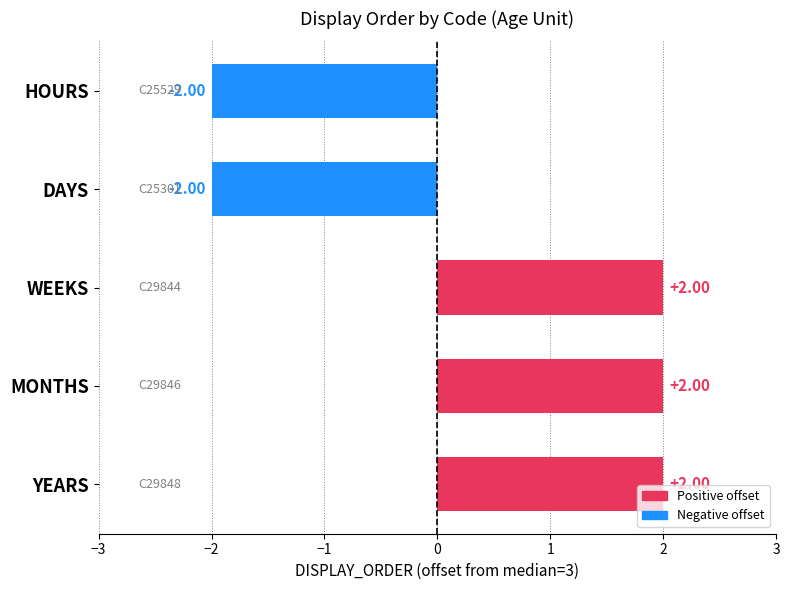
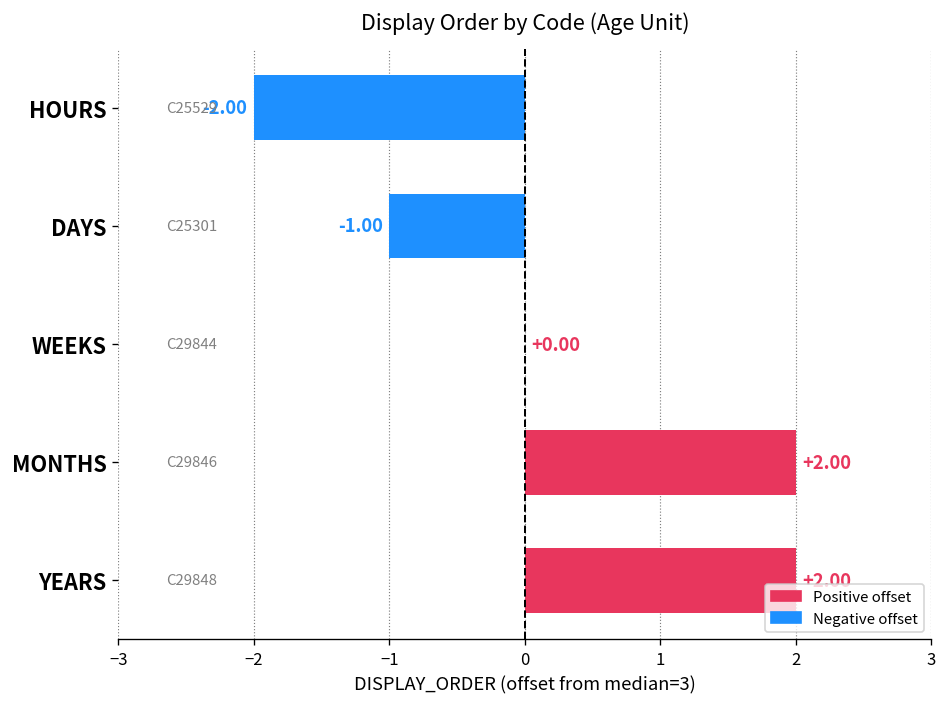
  {
-   "DAYS": "-2.00",
-   "WEEKS": "+2.00",
+   "DAYS": "-1.00",
+   "WEEKS": "+0.00",
    "MONTHS": "+2.00"
  }
